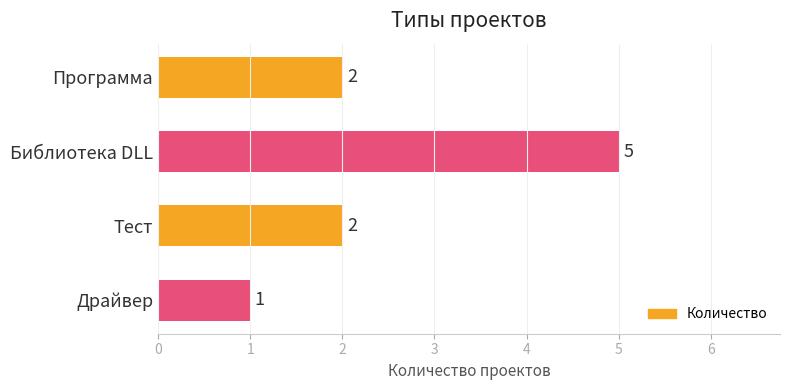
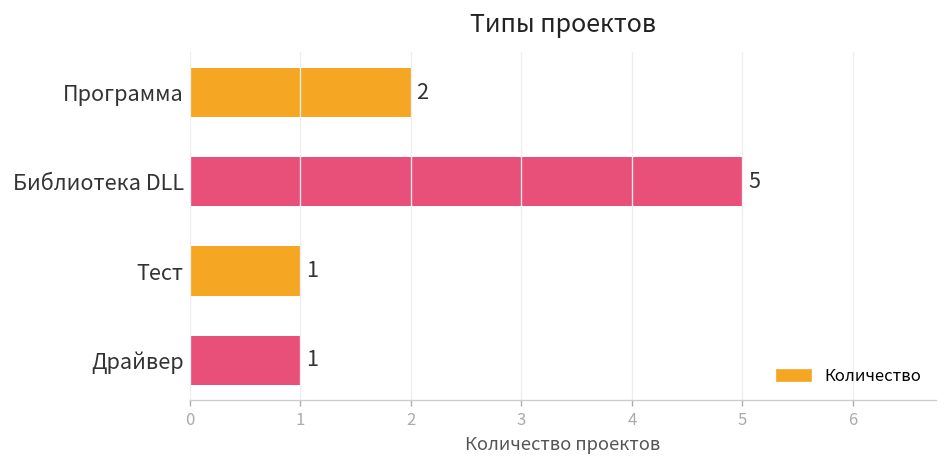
  {
    "Программа": 2,
    "Библиотека DLL": 5,
-   "Тест": 2,
+   "Тест": 1,
    "Драйвер": 1
  }
